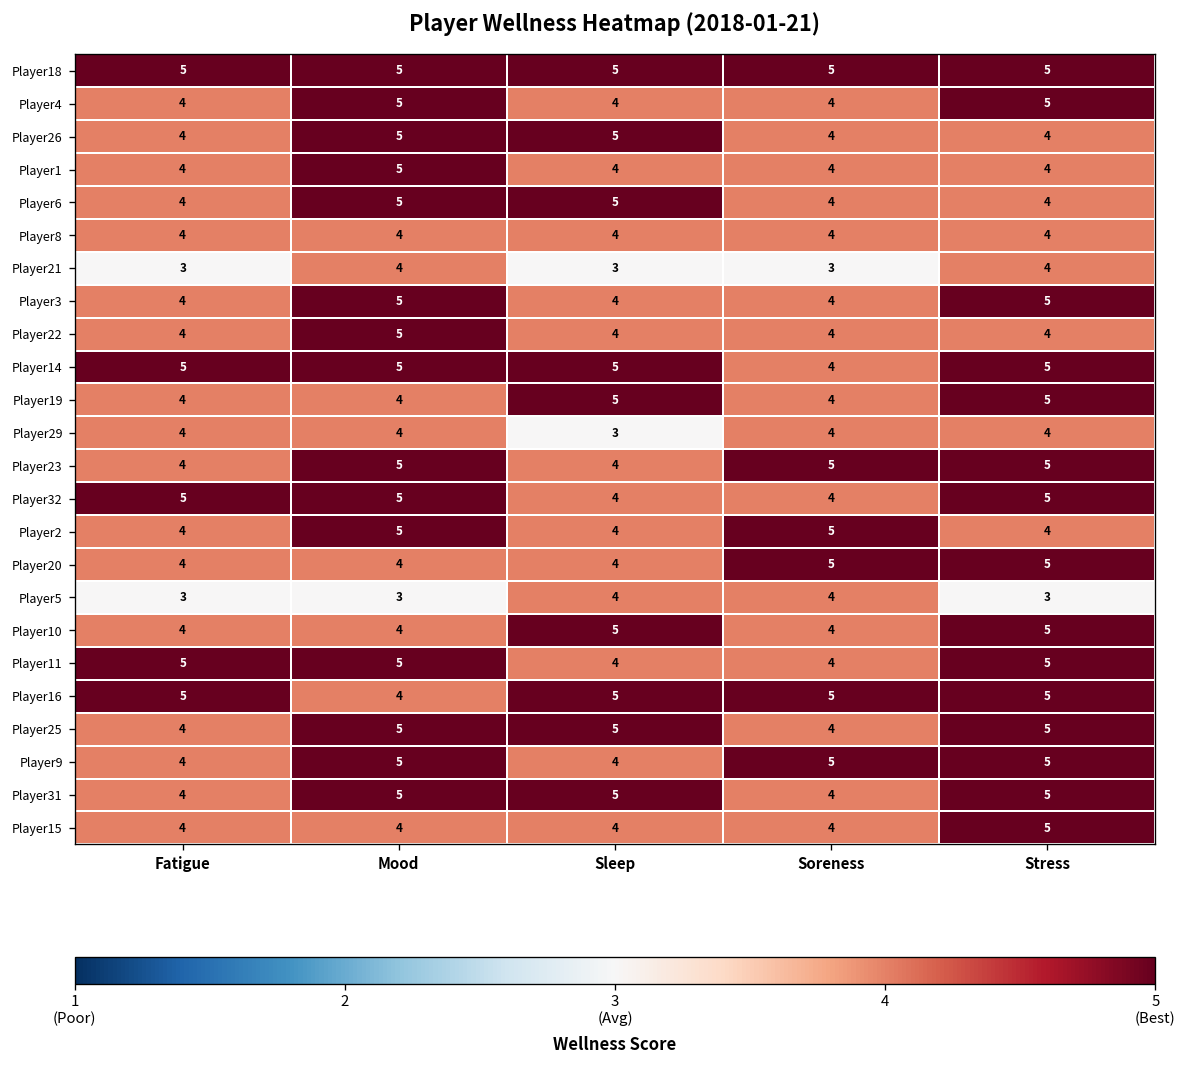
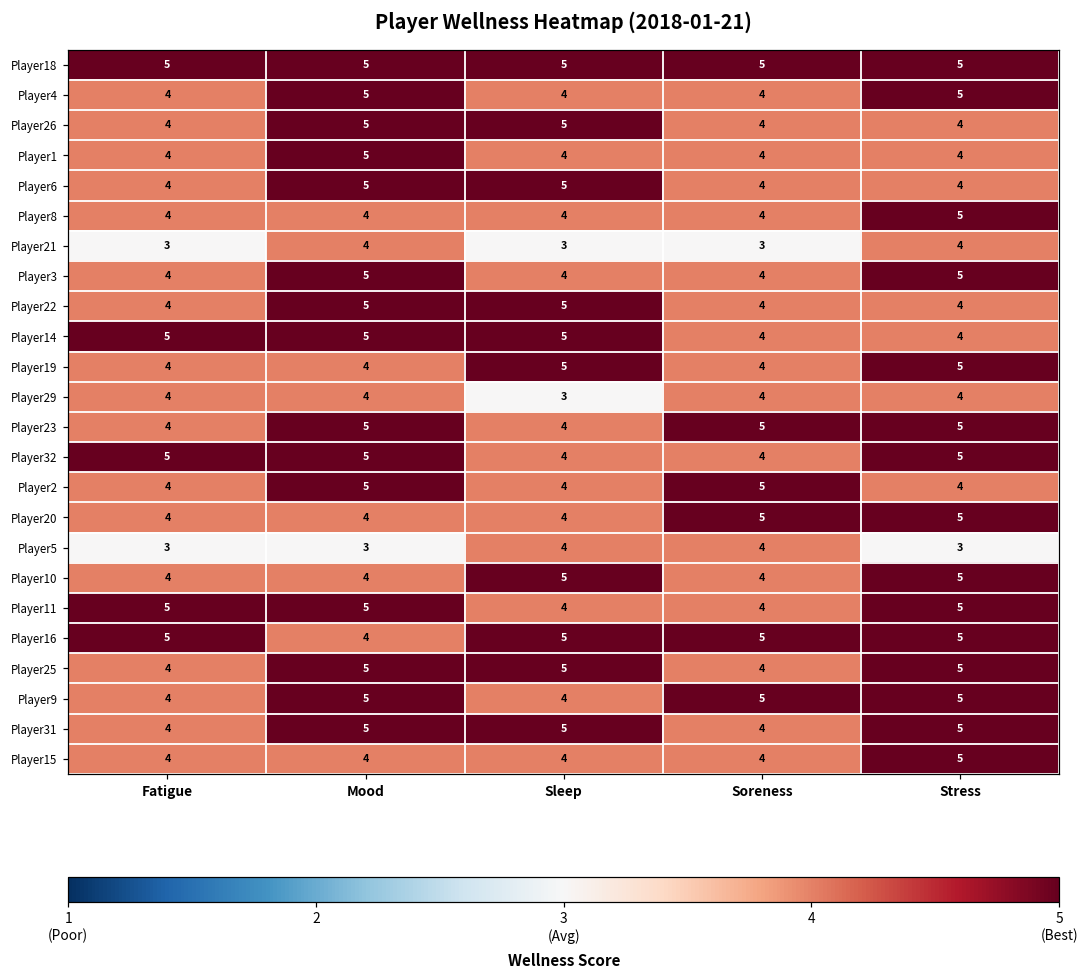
  {
    "Player18": {
      "Fatigue": 5,
      "Mood": 5,
      "Sleep": 5,
      "Soreness": 5,
      "Stress": 5
    },
    "Player4": {
      "Fatigue": 4,
      "Mood": 5,
      "Sleep": 4,
      "Soreness": 4,
      "Stress": 5
    },
    "Player26": {
      "Fatigue": 4,
      "Mood": 5,
      "Sleep": 5,
      "Soreness": 4,
      "Stress": 4
    },
    "Player1": {
      "Fatigue": 4,
      "Mood": 5,
      "Sleep": 4,
      "Soreness": 4,
      "Stress": 4
    },
    "Player6": {
      "Fatigue": 4,
      "Mood": 5,
      "Sleep": 5,
      "Soreness": 4,
      "Stress": 4
    },
    "Player8": {
      "Fatigue": 4,
      "Mood": 4,
      "Sleep": 4,
      "Soreness": 4,
-     "Stress": 4
+     "Stress": 5
    },
    "Player21": {
      "Fatigue": 3,
      "Mood": 4,
      "Sleep": 3,
      "Soreness": 3,
      "Stress": 4
    },
    "Player3": {
      "Fatigue": 4,
      "Mood": 5,
      "Sleep": 4,
      "Soreness": 4,
      "Stress": 5
    },
    "Player22": {
      "Fatigue": 4,
      "Mood": 5,
-     "Sleep": 4,
+     "Sleep": 5,
      "Soreness": 4,
      "Stress": 4
    },
    "Player14": {
      "Fatigue": 5,
      "Mood": 5,
      "Sleep": 5,
      "Soreness": 4,
-     "Stress": 5
+     "Stress": 4
    },
    "Player19": {
      "Fatigue": 4,
      "Mood": 4,
      "Sleep": 5,
      "Soreness": 4,
      "Stress": 5
    },
    "Player29": {
      "Fatigue": 4,
      "Mood": 4,
      "Sleep": 3,
      "Soreness": 4,
      "Stress": 4
    },
    "Player23": {
      "Fatigue": 4,
      "Mood": 5,
      "Sleep": 4,
      "Soreness": 5,
      "Stress": 5
    },
    "Player32": {
      "Fatigue": 5,
      "Mood": 5,
      "Sleep": 4,
      "Soreness": 4,
      "Stress": 5
    },
    "Player2": {
      "Fatigue": 4,
      "Mood": 5,
      "Sleep": 4,
      "Soreness": 5,
      "Stress": 4
    },
    "Player20": {
      "Fatigue": 4,
      "Mood": 4,
      "Sleep": 4,
      "Soreness": 5,
      "Stress": 5
    },
    "Player5": {
      "Fatigue": 3,
      "Mood": 3,
      "Sleep": 4,
      "Soreness": 4,
      "Stress": 3
    },
    "Player10": {
      "Fatigue": 4,
      "Mood": 4,
      "Sleep": 5,
      "Soreness": 4,
      "Stress": 5
    },
    "Player11": {
      "Fatigue": 5,
      "Mood": 5,
      "Sleep": 4,
      "Soreness": 4,
      "Stress": 5
    },
    "Player16": {
      "Fatigue": 5,
      "Mood": 4,
      "Sleep": 5,
      "Soreness": 5,
      "Stress": 5
    },
    "Player25": {
      "Fatigue": 4,
      "Mood": 5,
      "Sleep": 5,
      "Soreness": 4,
      "Stress": 5
    },
    "Player9": {
      "Fatigue": 4,
      "Mood": 5,
      "Sleep": 4,
      "Soreness": 5,
      "Stress": 5
    },
    "Player31": {
      "Fatigue": 4,
      "Mood": 5,
      "Sleep": 5,
      "Soreness": 4,
      "Stress": 5
    },
    "Player15": {
      "Fatigue": 4,
      "Mood": 4,
      "Sleep": 4,
      "Soreness": 4,
      "Stress": 5
    }
  }
